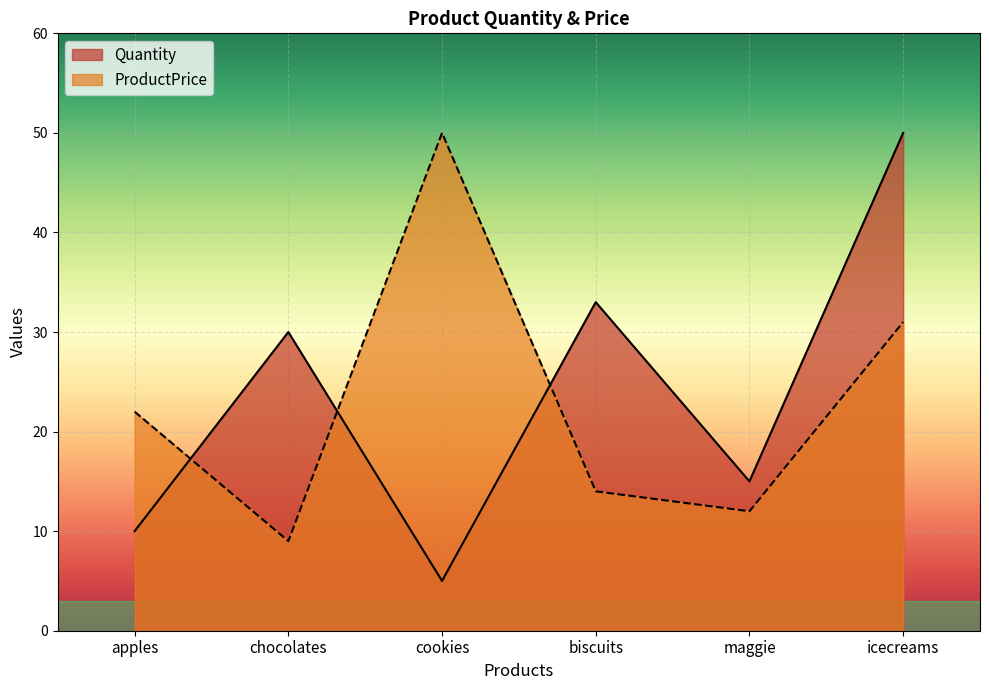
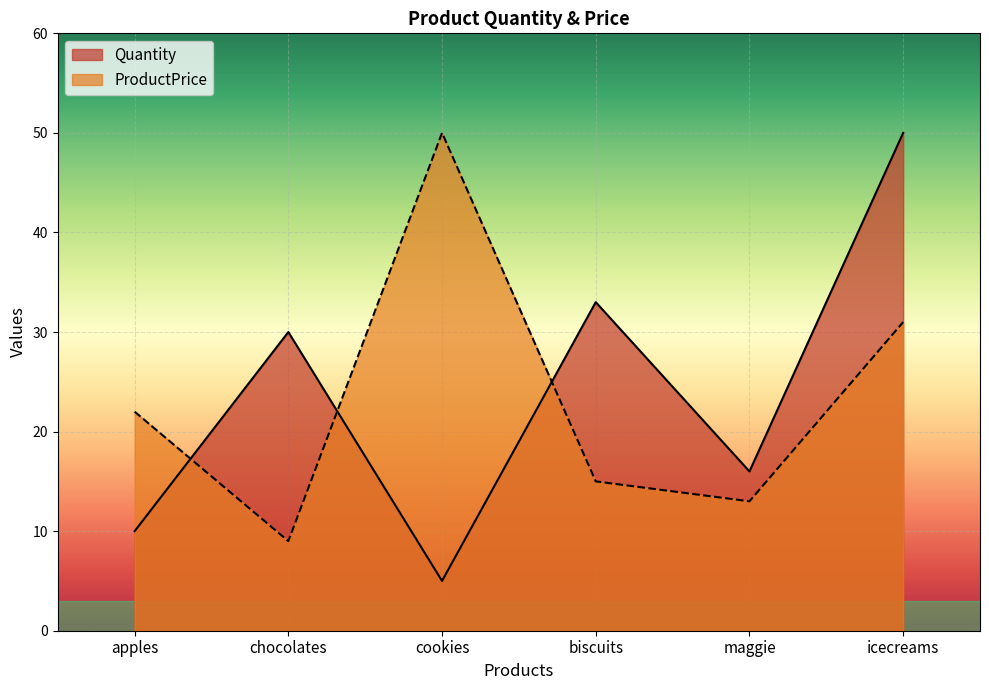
  {
    "Quantity": {
      "apples": 10,
      "chocolates": 30,
      "cookies": 5,
      "biscuits": 33,
-     "maggie": 15,
+     "maggie": 16,
      "icecreams": 50
    },
    "ProductPrice": {
      "apples": 22,
      "chocolates": 9,
      "cookies": 50,
-     "biscuits": 14,
-     "maggie": 12,
+     "biscuits": 15,
+     "maggie": 13,
      "icecreams": 31
    }
  }
